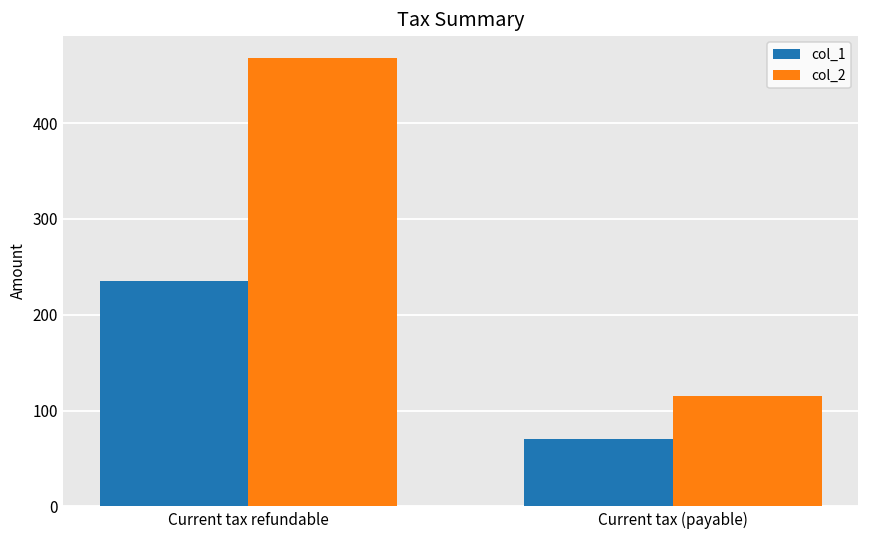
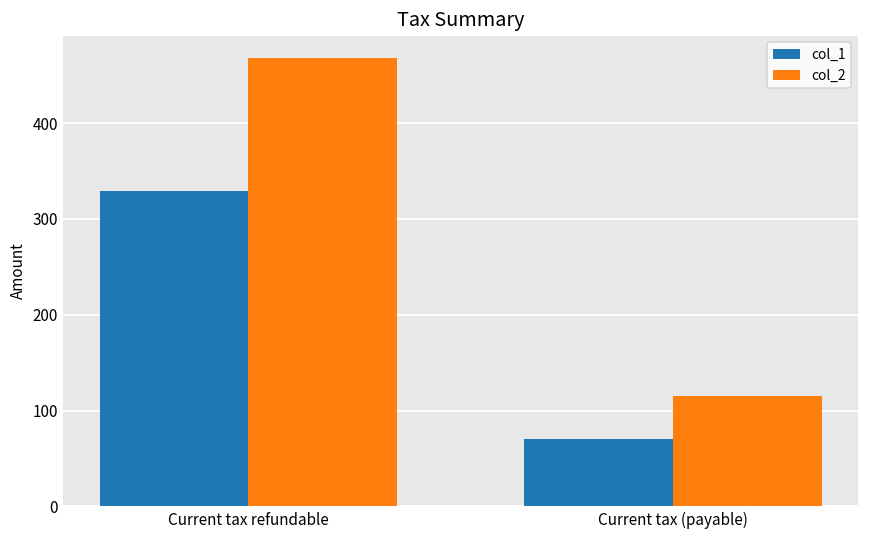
  {
    "col_1": {
-     "Current tax refundable": 240,
+     "Current tax refundable": 330,
      "Current tax (payable)": 70
    },
    "col_2": {
      "Current tax refundable": 470,
      "Current tax (payable)": 120
    }
  }
